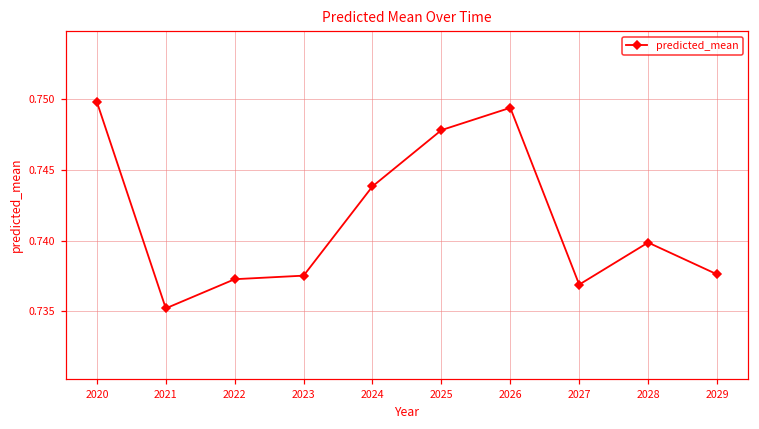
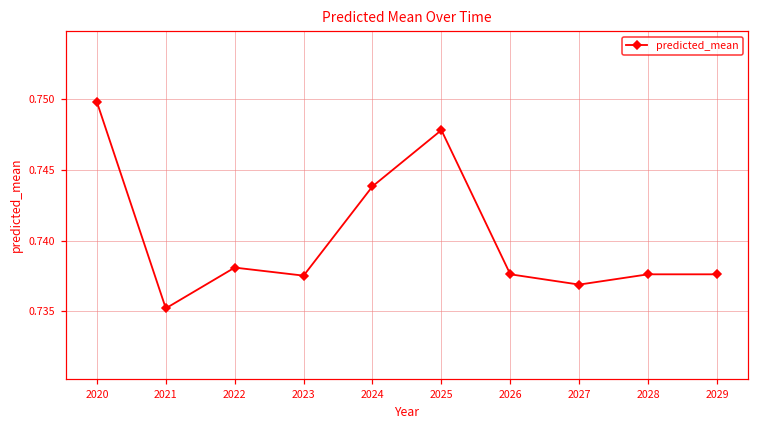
  {
    "2020": 0.7498,
    "2021": 0.7352,
-   "2022": 0.7373,
+   "2022": 0.7381,
    "2023": 0.7375,
    "2024": 0.7438,
    "2025": 0.7478,
-   "2026": 0.7494,
+   "2026": 0.7376,
    "2027": 0.7369,
-   "2028": 0.7399,
+   "2028": 0.7376,
    "2029": 0.7376
  }
